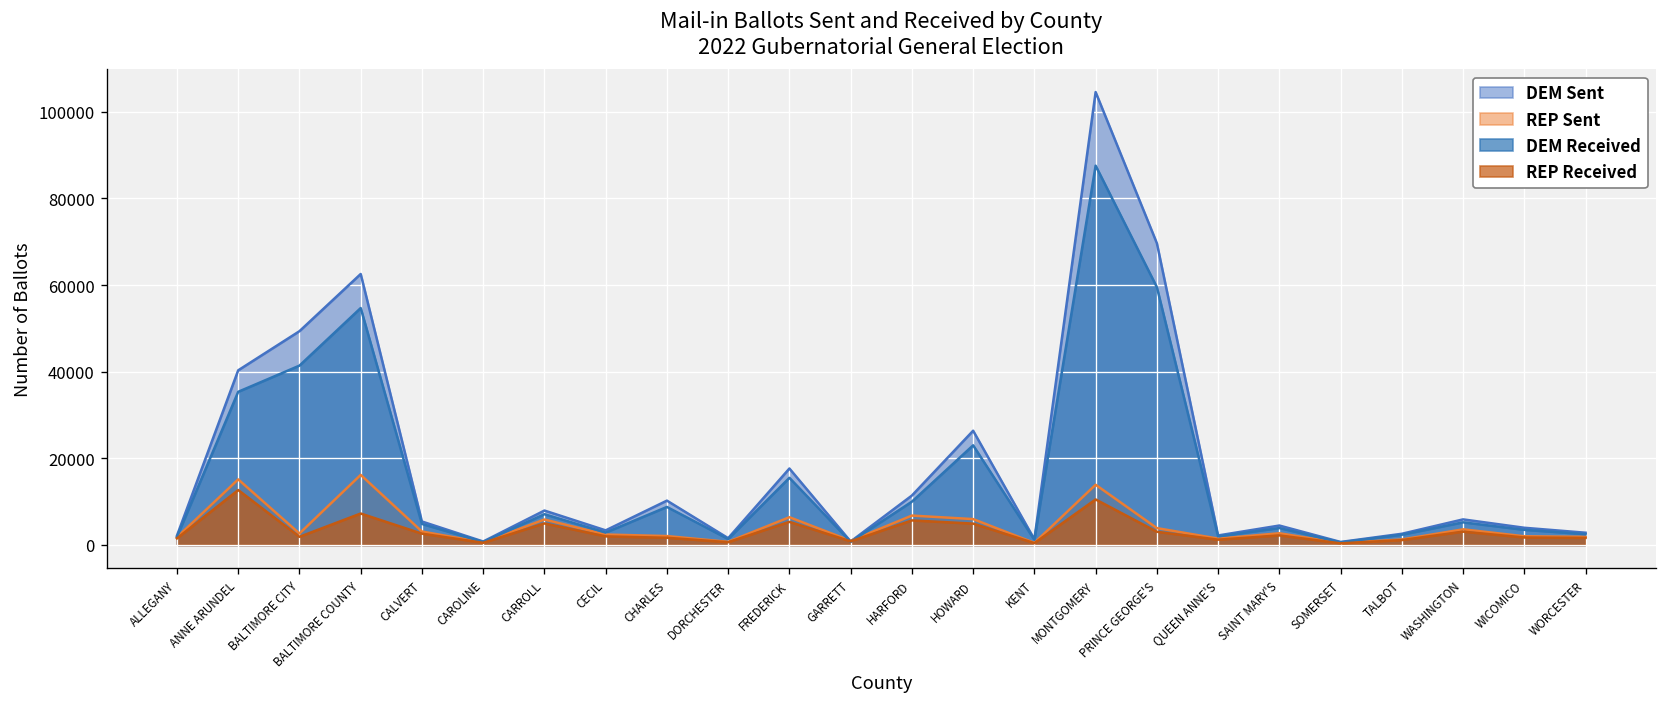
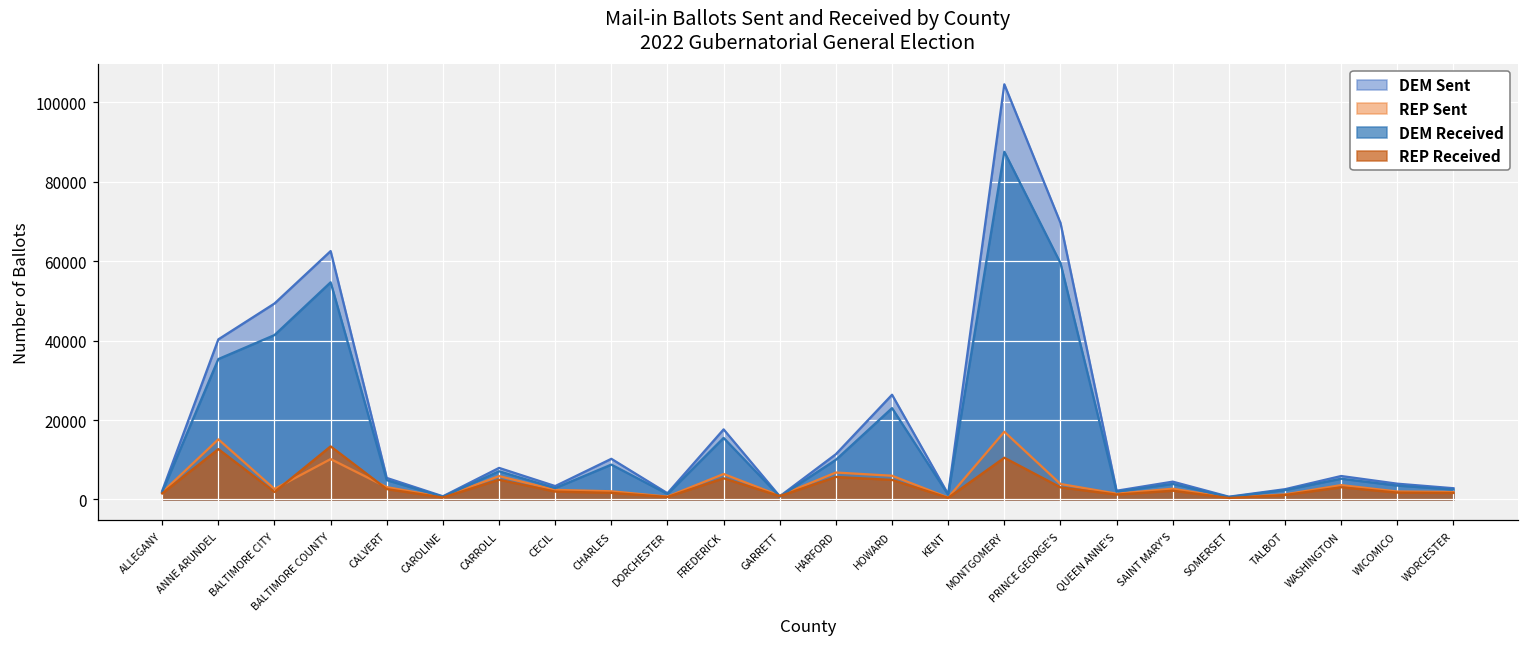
  {
    "REP Sent": {
      "ANNE ARUNDEL": 15000,
      "BALTIMORE CITY": 3000,
-     "BALTIMORE COUNTY": 16000,
+     "BALTIMORE COUNTY": 10000,
      "CARROLL": 6000,
      "FREDERICK": 6000,
      "HARFORD": 7000,
      "HOWARD": 6000,
-     "MONTGOMERY": 14000,
+     "MONTGOMERY": 17000,
      "PRINCE GEORGE'S": 4000
    },
    "REP Received": {
      "ANNE ARUNDEL": 13000,
      "BALTIMORE CITY": 2000,
-     "BALTIMORE COUNTY": 7000,
+     "BALTIMORE COUNTY": 13000,
      "CARROLL": 5000,
      "FREDERICK": 5000,
      "HARFORD": 6000,
      "HOWARD": 5000,
      "MONTGOMERY": 11000,
      "PRINCE GEORGE'S": 3000
    }
  }
